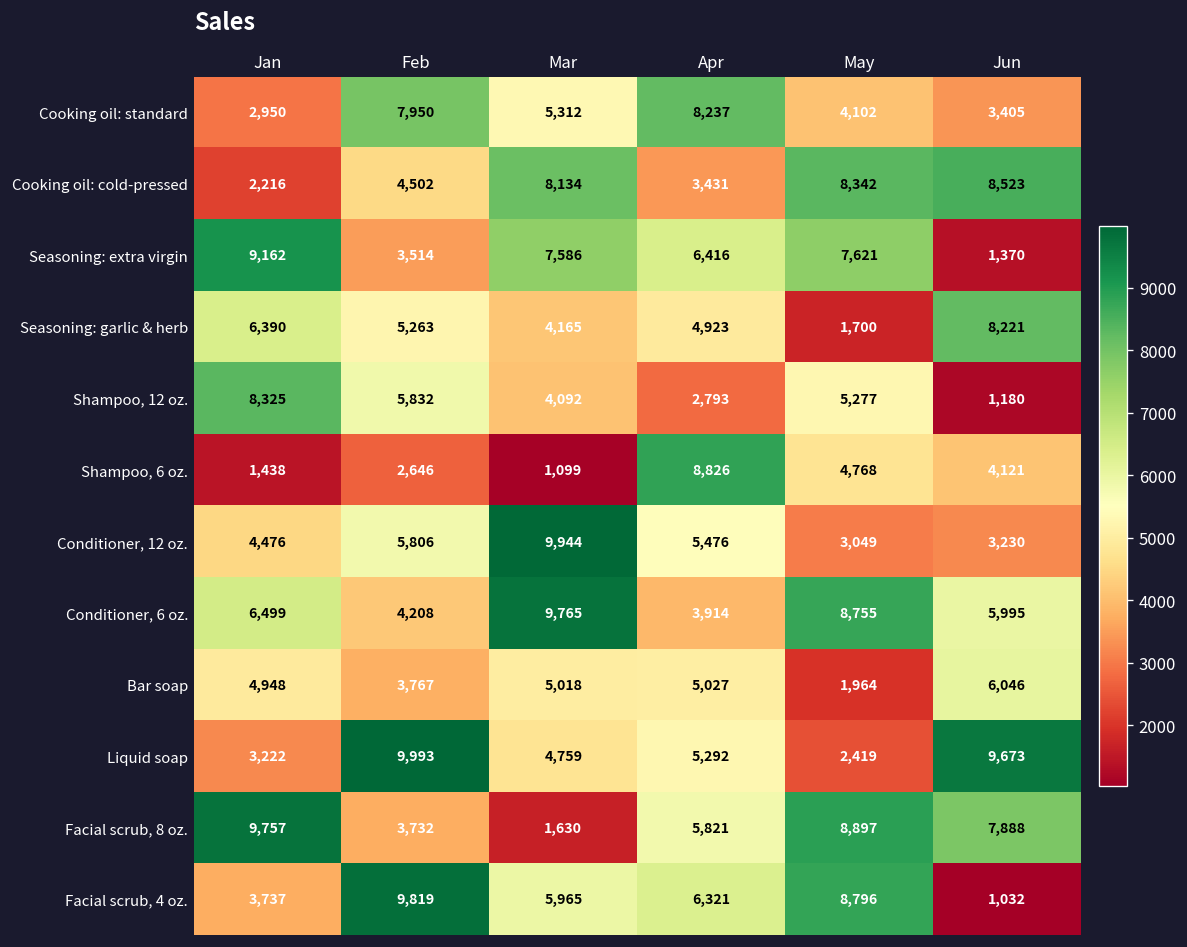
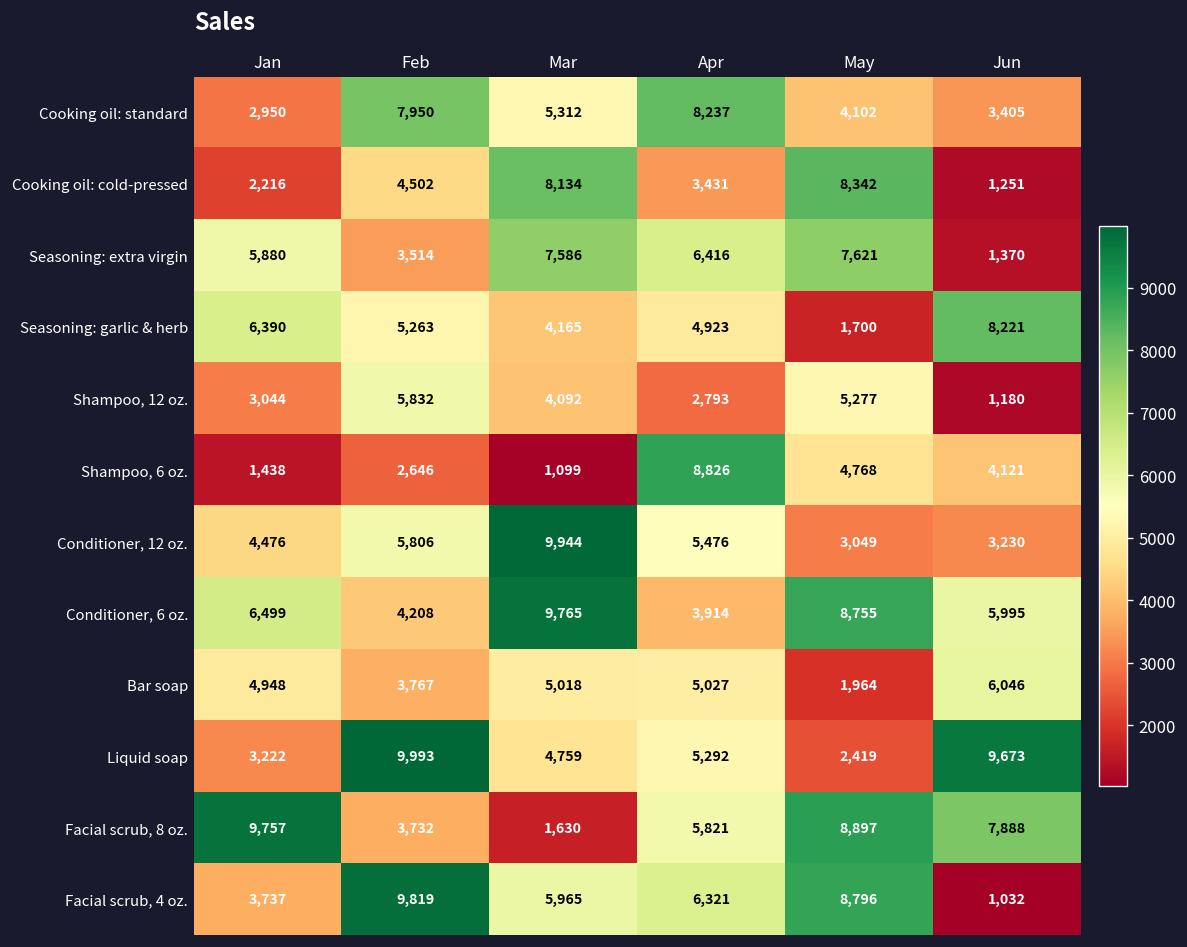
  {
    "Cooking oil: standard": {
      "Jan": "2,950",
      "Feb": "7,950",
      "Mar": "5,312",
      "Apr": "8,237",
      "May": "4,102",
      "Jun": "3,405"
    },
    "Cooking oil: cold-pressed": {
      "Jan": "2,216",
      "Feb": "4,502",
      "Mar": "8,134",
      "Apr": "3,431",
      "May": "8,342",
-     "Jun": "8,523"
+     "Jun": "1,251"
    },
    "Seasoning: extra virgin": {
-     "Jan": "9,162",
+     "Jan": "5,880",
      "Feb": "3,514",
      "Mar": "7,586",
      "Apr": "6,416",
      "May": "7,621",
      "Jun": "1,370"
    },
    "Seasoning: garlic & herb": {
      "Jan": "6,390",
      "Feb": "5,263",
      "Mar": "4,165",
      "Apr": "4,923",
      "May": "1,700",
      "Jun": "8,221"
    },
    "Shampoo, 12 oz.": {
-     "Jan": "8,325",
+     "Jan": "3,044",
      "Feb": "5,832",
      "Mar": "4,092",
      "Apr": "2,793",
      "May": "5,277",
      "Jun": "1,180"
    },
    "Shampoo, 6 oz.": {
      "Jan": "1,438",
      "Feb": "2,646",
      "Mar": "1,099",
      "Apr": "8,826",
      "May": "4,768",
      "Jun": "4,121"
    },
    "Conditioner, 12 oz.": {
      "Jan": "4,476",
      "Feb": "5,806",
      "Mar": "9,944",
      "Apr": "5,476",
      "May": "3,049",
      "Jun": "3,230"
    },
    "Conditioner, 6 oz.": {
      "Jan": "6,499",
      "Feb": "4,208",
      "Mar": "9,765",
      "Apr": "3,914",
      "May": "8,755",
      "Jun": "5,995"
    },
    "Bar soap": {
      "Jan": "4,948",
      "Feb": "3,767",
      "Mar": "5,018",
      "Apr": "5,027",
      "May": "1,964",
      "Jun": "6,046"
    },
    "Liquid soap": {
      "Jan": "3,222",
      "Feb": "9,993",
      "Mar": "4,759",
      "Apr": "5,292",
      "May": "2,419",
      "Jun": "9,673"
    },
    "Facial scrub, 8 oz.": {
      "Jan": "9,757",
      "Feb": "3,732",
      "Mar": "1,630",
      "Apr": "5,821",
      "May": "8,897",
      "Jun": "7,888"
    },
    "Facial scrub, 4 oz.": {
      "Jan": "3,737",
      "Feb": "9,819",
      "Mar": "5,965",
      "Apr": "6,321",
      "May": "8,796",
      "Jun": "1,032"
    }
  }
